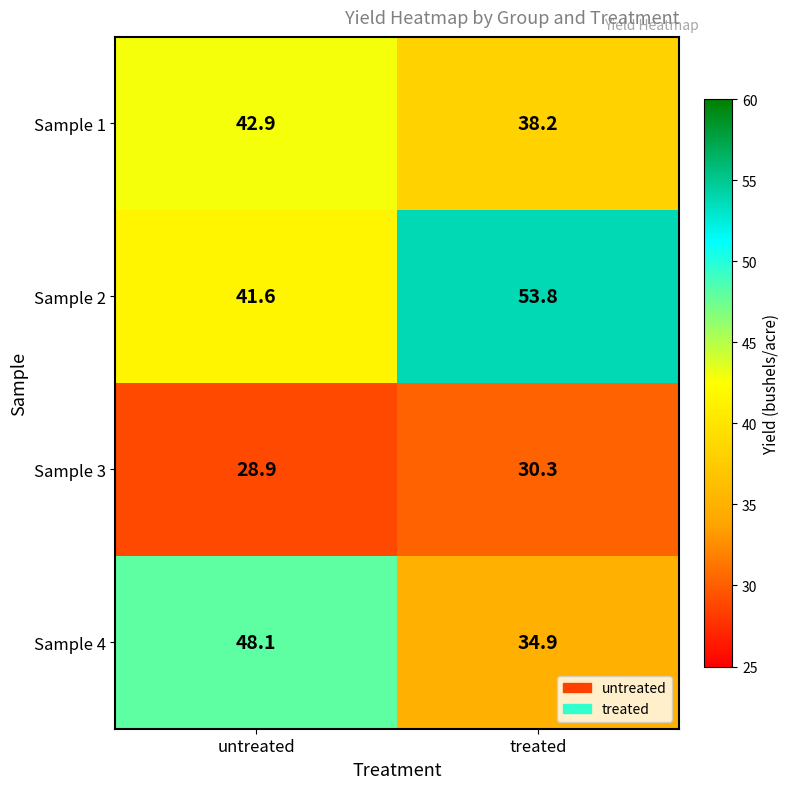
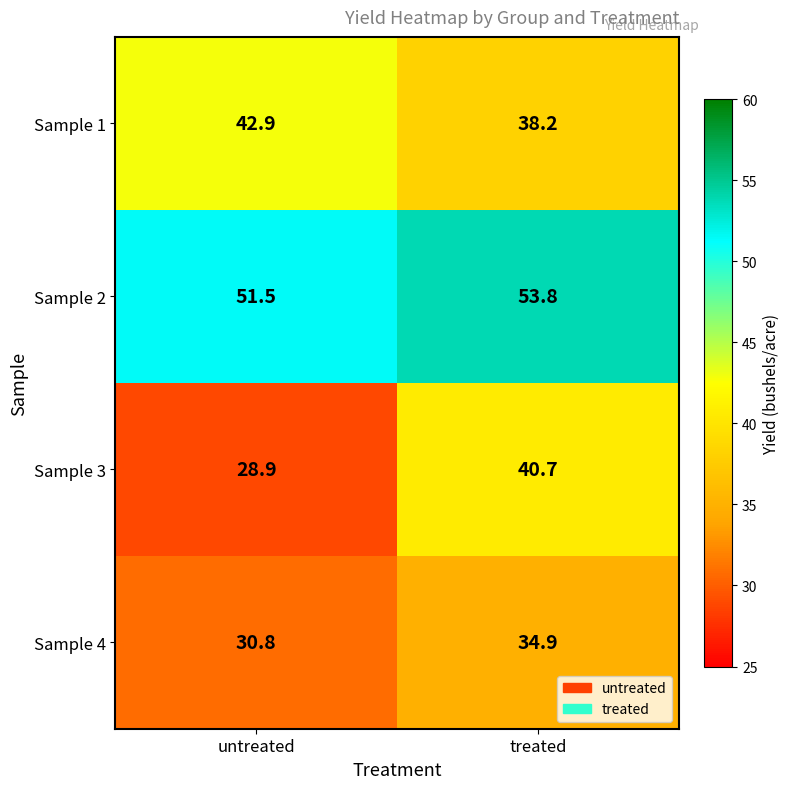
  {
    "Sample 1": {
      "untreated": 42.9,
      "treated": 38.2
    },
    "Sample 2": {
-     "untreated": 41.6,
+     "untreated": 51.5,
      "treated": 53.8
    },
    "Sample 3": {
      "untreated": 28.9,
-     "treated": 30.3
+     "treated": 40.7
    },
    "Sample 4": {
-     "untreated": 48.1,
+     "untreated": 30.8,
      "treated": 34.9
    }
  }
